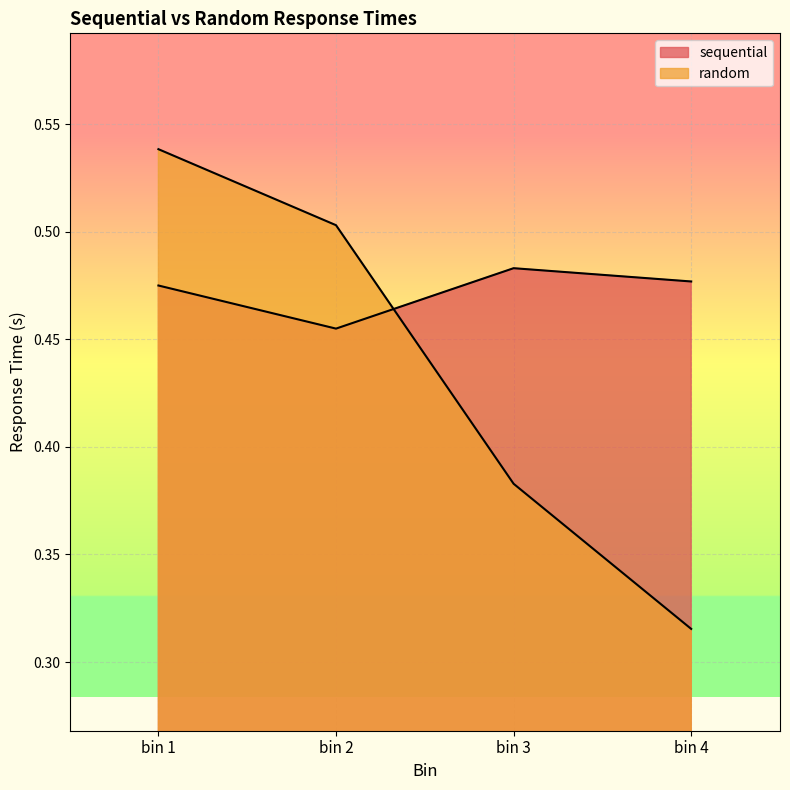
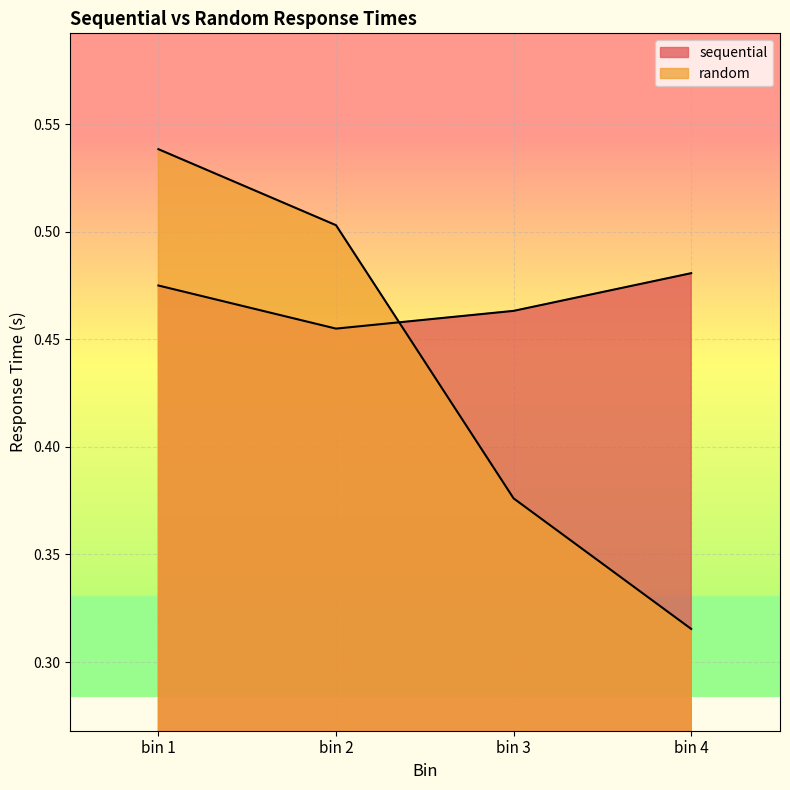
  {
    "sequential": {
      "bin 1": 0.475,
      "bin 2": 0.455,
-     "bin 3": 0.483,
-     "bin 4": 0.477
+     "bin 3": 0.463,
+     "bin 4": 0.481
    },
    "random": {
      "bin 1": 0.538,
      "bin 2": 0.503,
-     "bin 3": 0.383,
+     "bin 3": 0.376,
      "bin 4": 0.315
    }
  }
